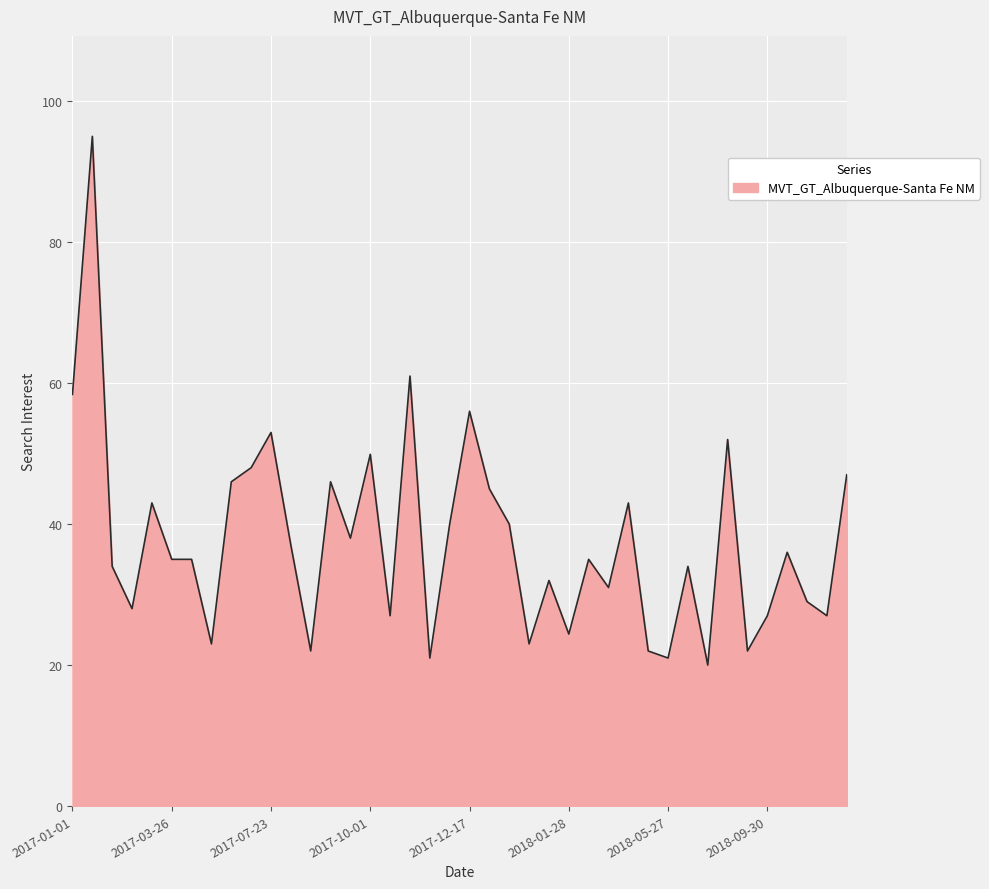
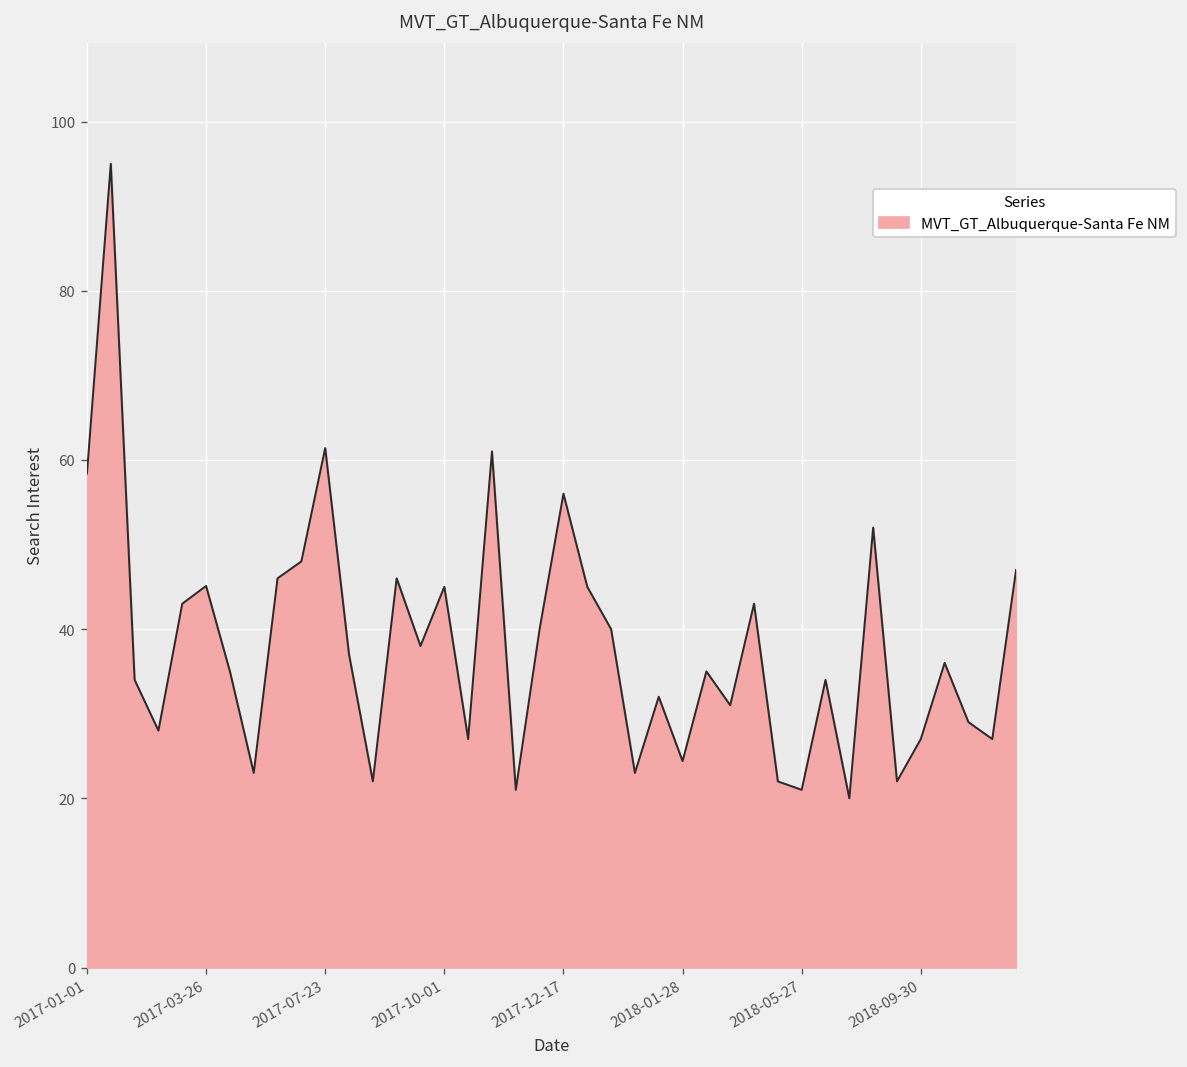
  {
    "2017-01-01": 58,
-   "2017-03-26": 35,
-   "2017-07-23": 53,
-   "2017-10-01": 50,
+   "2017-03-26": 45,
+   "2017-07-23": 61,
+   "2017-10-01": 45,
    "2017-12-17": 56,
    "2018-01-28": 24,
    "2018-05-27": 21,
    "2018-09-30": 27
  }
